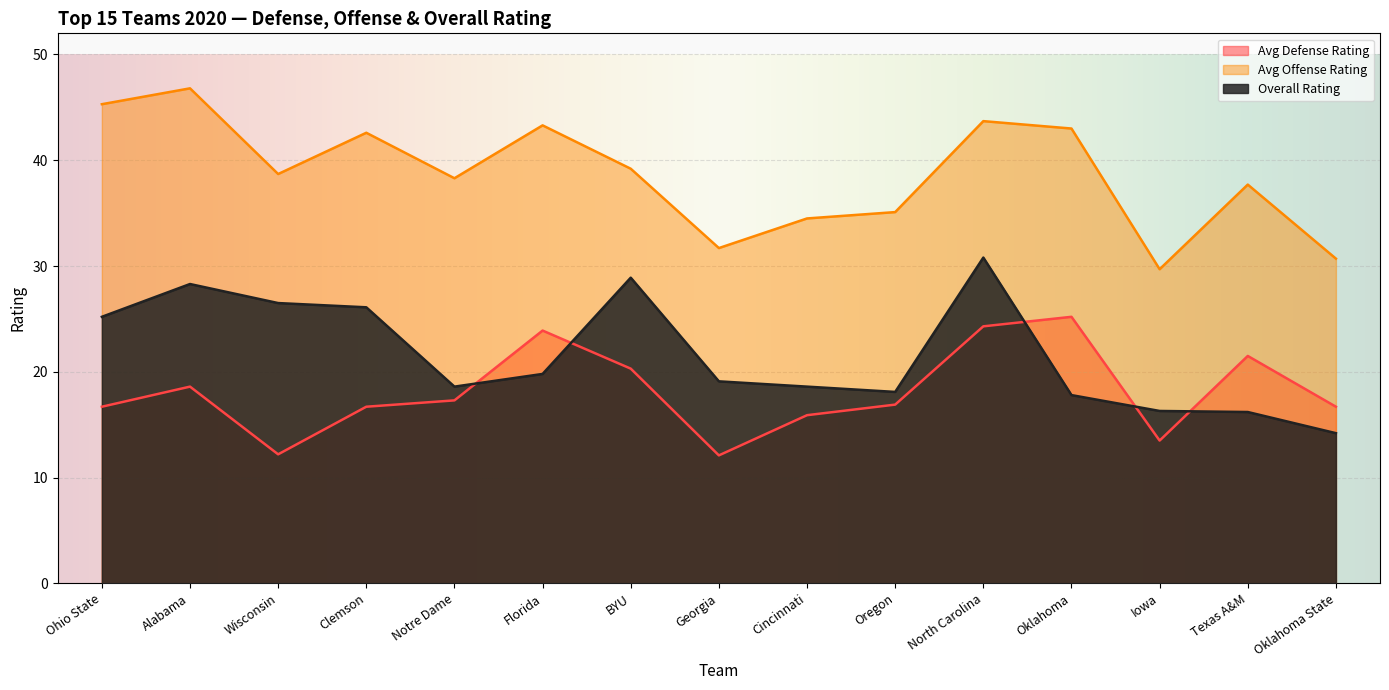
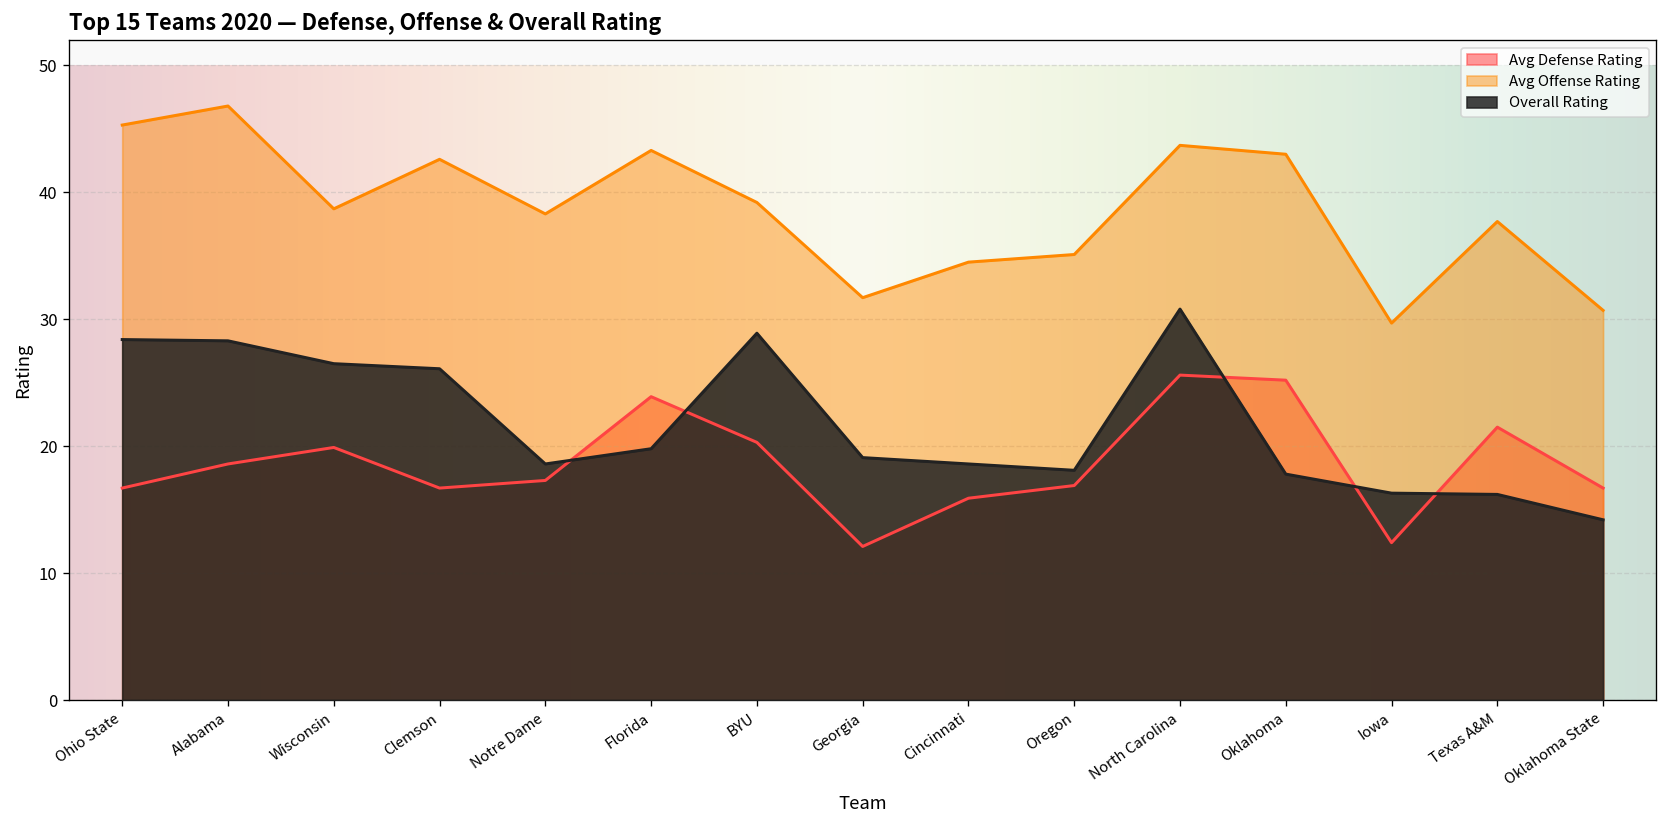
  {
    "Avg Defense Rating": {
      "Ohio State": 16.7,
      "Alabama": 18.6,
-     "Wisconsin": 12.2,
+     "Wisconsin": 19.9,
      "Clemson": 16.7,
      "Notre Dame": 17.3,
      "Florida": 23.9,
      "BYU": 20.3,
      "Georgia": 12.1,
      "Cincinnati": 15.9,
      "Oregon": 16.9,
-     "North Carolina": 24.3,
+     "North Carolina": 25.6,
      "Oklahoma": 25.2,
-     "Iowa": 13.5,
+     "Iowa": 12.4,
      "Texas A&M": 21.5,
      "Oklahoma State": 16.7
    },
    "Avg Offense Rating": {
      "Ohio State": 45.3,
      "Alabama": 46.8,
      "Wisconsin": 38.7,
      "Clemson": 42.6,
      "Notre Dame": 38.3,
      "Florida": 43.3,
      "BYU": 39.2,
      "Georgia": 31.7,
      "Cincinnati": 34.5,
      "Oregon": 35.1,
      "North Carolina": 43.7,
      "Oklahoma": 43.0,
      "Iowa": 29.7,
      "Texas A&M": 37.7,
      "Oklahoma State": 30.7
    },
    "Overall Rating": {
-     "Ohio State": 25.2,
+     "Ohio State": 28.4,
      "Alabama": 28.3,
      "Wisconsin": 26.5,
      "Clemson": 26.1,
      "Notre Dame": 18.6,
      "Florida": 19.8,
      "BYU": 28.9,
      "Georgia": 19.1,
      "Cincinnati": 18.6,
      "Oregon": 18.1,
      "North Carolina": 30.8,
      "Oklahoma": 17.8,
      "Iowa": 16.3,
      "Texas A&M": 16.2,
      "Oklahoma State": 14.2
    }
  }
